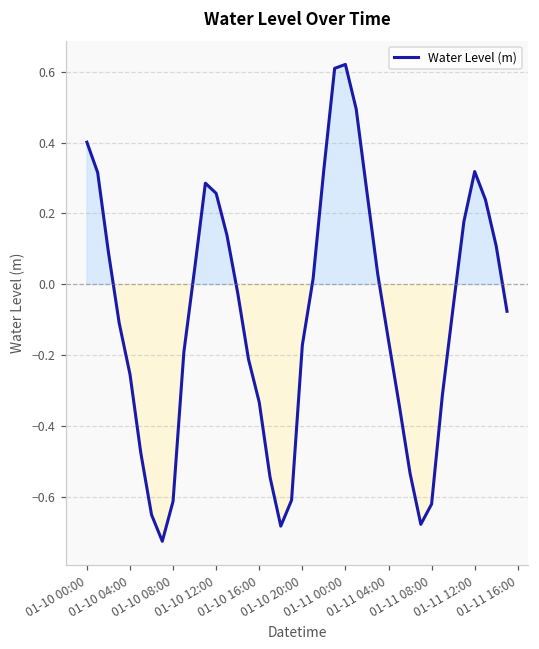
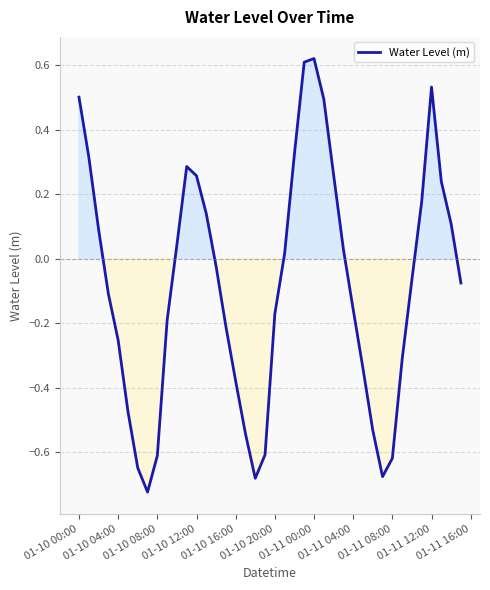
  {
-   "01-10 00:00": 0.40,
+   "01-10 00:00": 0.50,
    "01-10 04:00": -0.25,
    "01-10 08:00": -0.61,
    "01-10 12:00": 0.26,
-   "01-10 16:00": -0.33,
+   "01-10 16:00": -0.38,
    "01-10 20:00": -0.17,
    "01-11 00:00": 0.62,
    "01-11 04:00": -0.16,
    "01-11 08:00": -0.62,
-   "01-11 12:00": 0.32
+   "01-11 12:00": 0.53
  }
